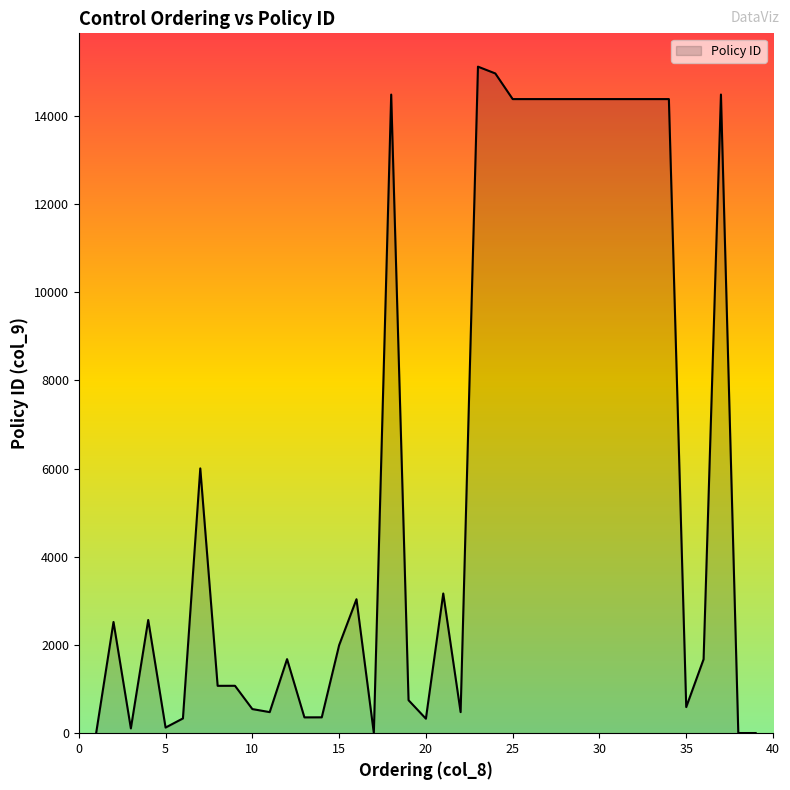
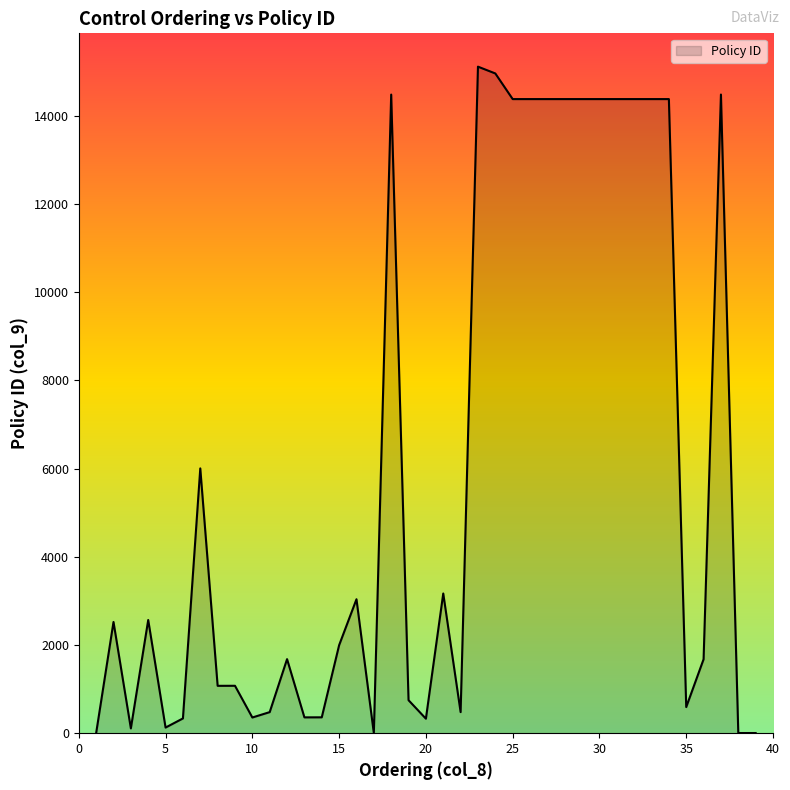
  {
    "5": 100,
-   "10": 500,
+   "10": 400,
    "15": 2000,
    "20": 300,
    "25": 14400,
    "30": 14400,
    "35": 600
  }
